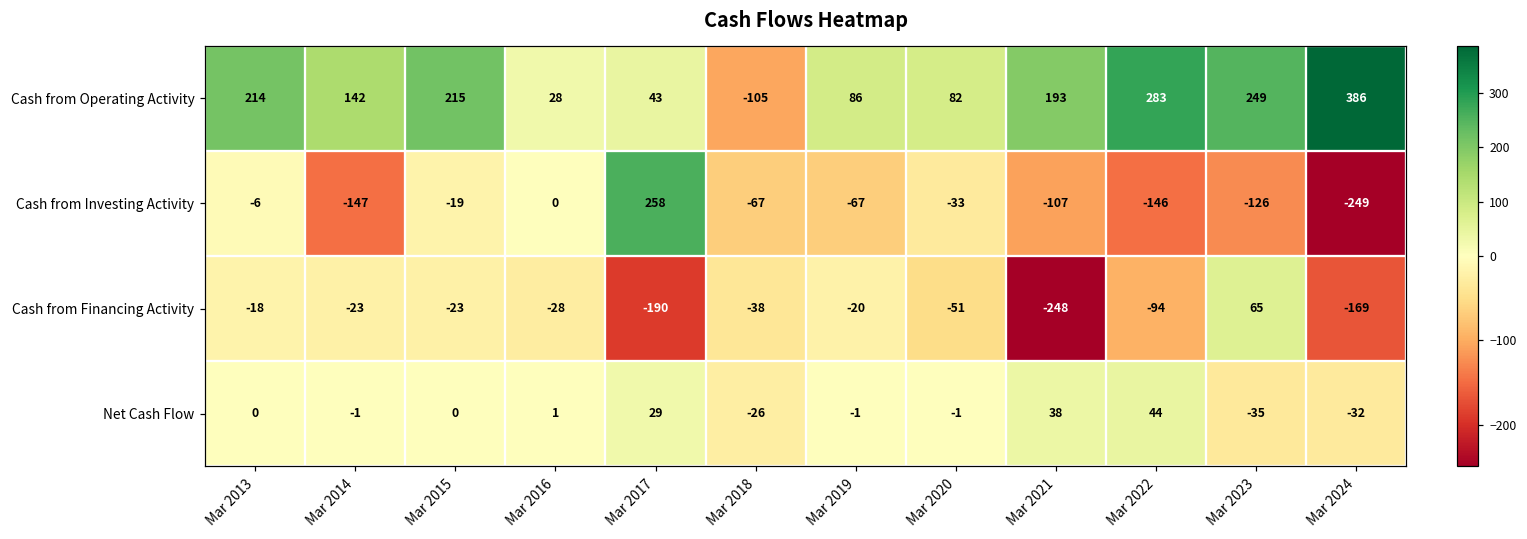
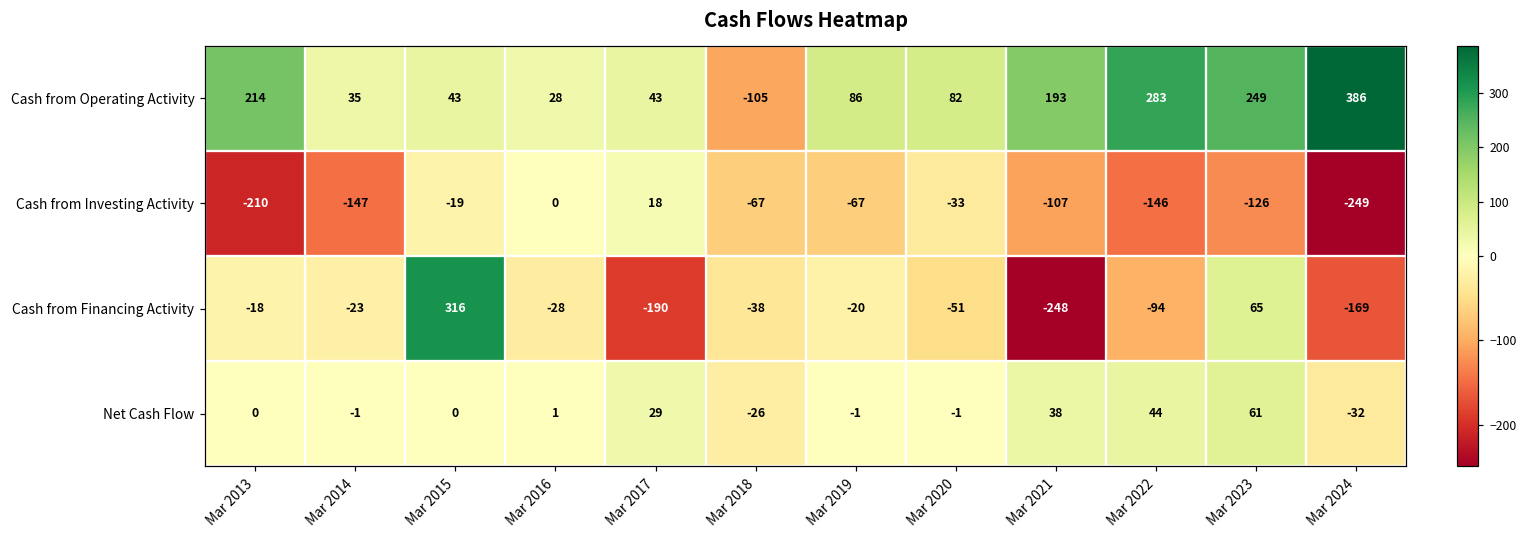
  {
    "Cash from Operating Activity": {
      "Mar 2013": 214,
-     "Mar 2014": 142,
-     "Mar 2015": 215,
+     "Mar 2014": 35,
+     "Mar 2015": 43,
      "Mar 2016": 28,
      "Mar 2017": 43,
      "Mar 2018": -105,
      "Mar 2019": 86,
      "Mar 2020": 82,
      "Mar 2021": 193,
      "Mar 2022": 283,
      "Mar 2023": 249,
      "Mar 2024": 386
    },
    "Cash from Investing Activity": {
-     "Mar 2013": -6,
+     "Mar 2013": -210,
      "Mar 2014": -147,
      "Mar 2015": -19,
      "Mar 2016": 0,
-     "Mar 2017": 258,
+     "Mar 2017": 18,
      "Mar 2018": -67,
      "Mar 2019": -67,
      "Mar 2020": -33,
      "Mar 2021": -107,
      "Mar 2022": -146,
      "Mar 2023": -126,
      "Mar 2024": -249
    },
    "Cash from Financing Activity": {
      "Mar 2013": -18,
      "Mar 2014": -23,
-     "Mar 2015": -23,
+     "Mar 2015": 316,
      "Mar 2016": -28,
      "Mar 2017": -190,
      "Mar 2018": -38,
      "Mar 2019": -20,
      "Mar 2020": -51,
      "Mar 2021": -248,
      "Mar 2022": -94,
      "Mar 2023": 65,
      "Mar 2024": -169
    },
    "Net Cash Flow": {
      "Mar 2013": 0,
      "Mar 2014": -1,
      "Mar 2015": 0,
      "Mar 2016": 1,
      "Mar 2017": 29,
      "Mar 2018": -26,
      "Mar 2019": -1,
      "Mar 2020": -1,
      "Mar 2021": 38,
      "Mar 2022": 44,
-     "Mar 2023": -35,
+     "Mar 2023": 61,
      "Mar 2024": -32
    }
  }
